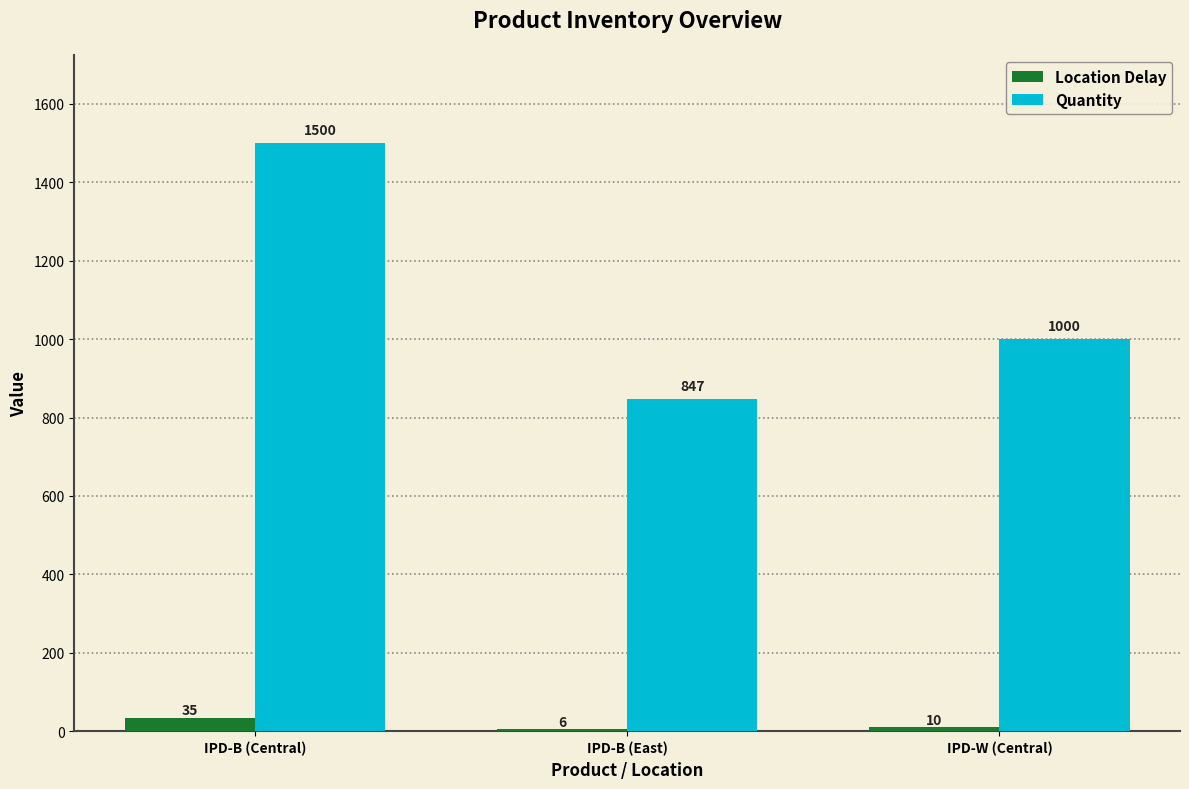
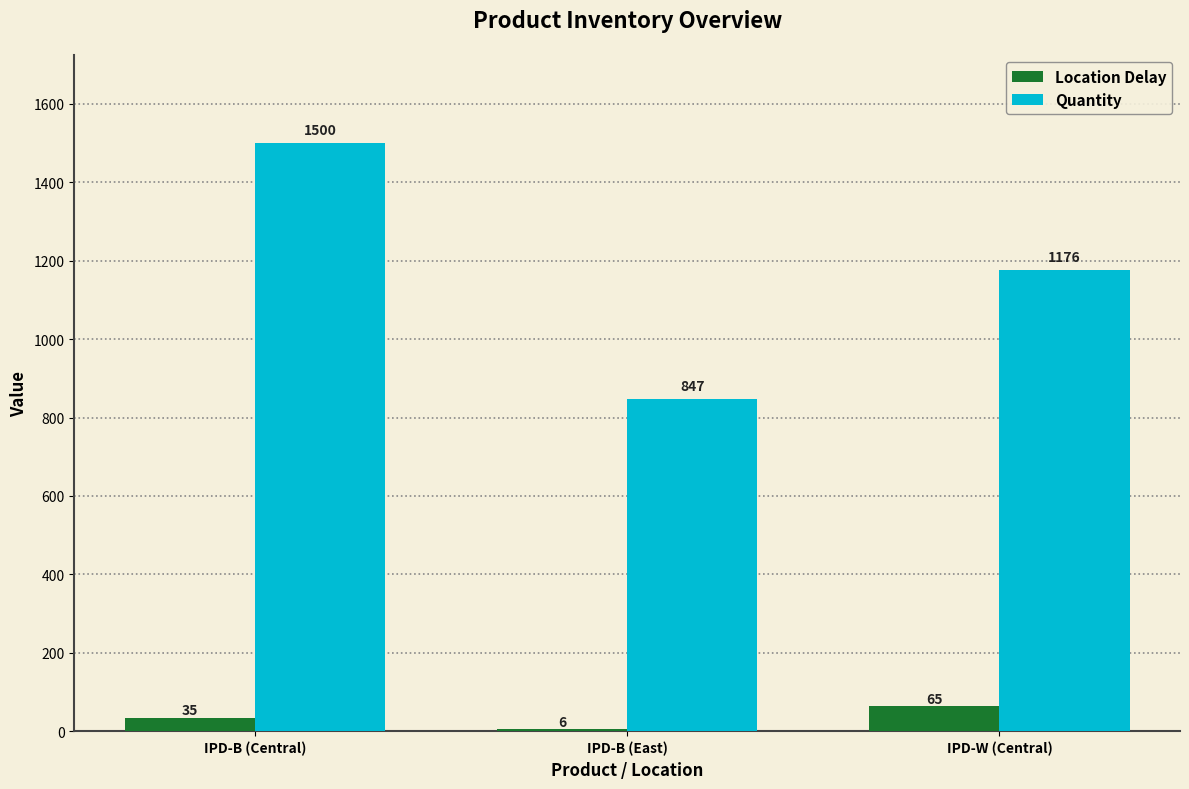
  {
    "Location Delay": {
      "IPD-B (Central)": 35,
      "IPD-B (East)": 6,
-     "IPD-W (Central)": 10
+     "IPD-W (Central)": 65
    },
    "Quantity": {
      "IPD-B (Central)": 1500,
      "IPD-B (East)": 847,
-     "IPD-W (Central)": 1000
+     "IPD-W (Central)": 1176
    }
  }
